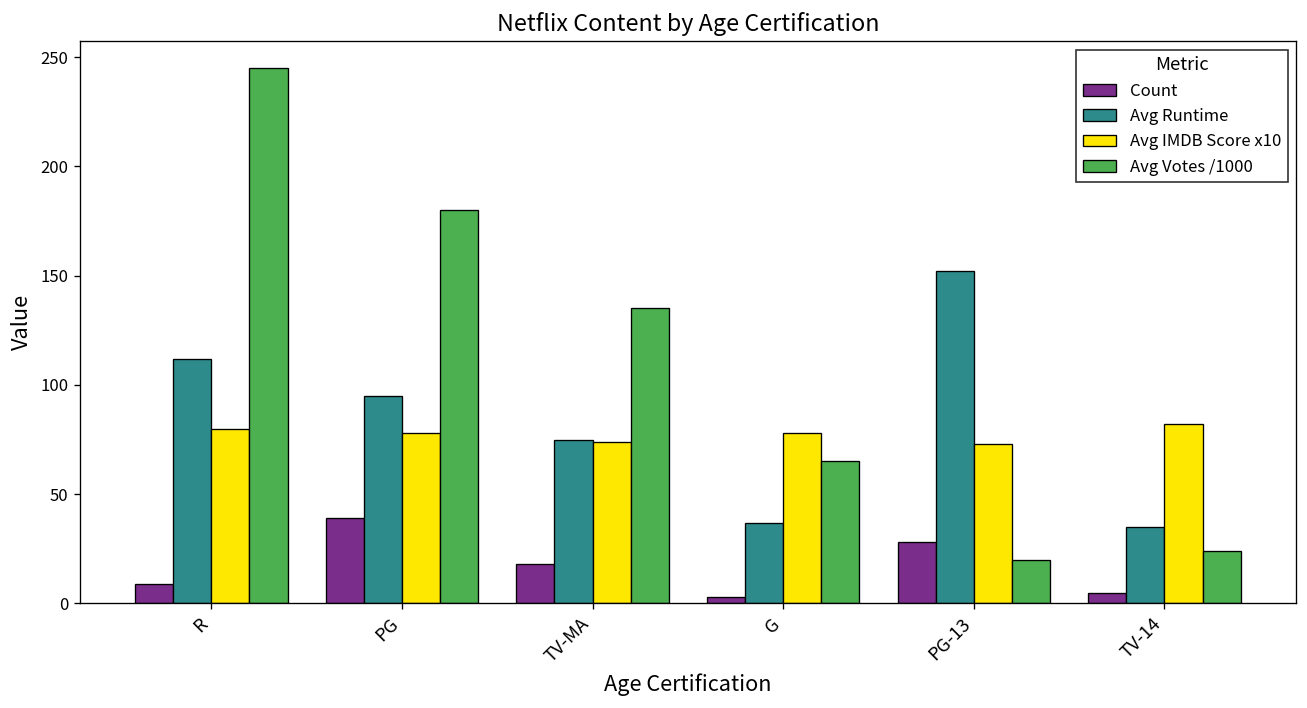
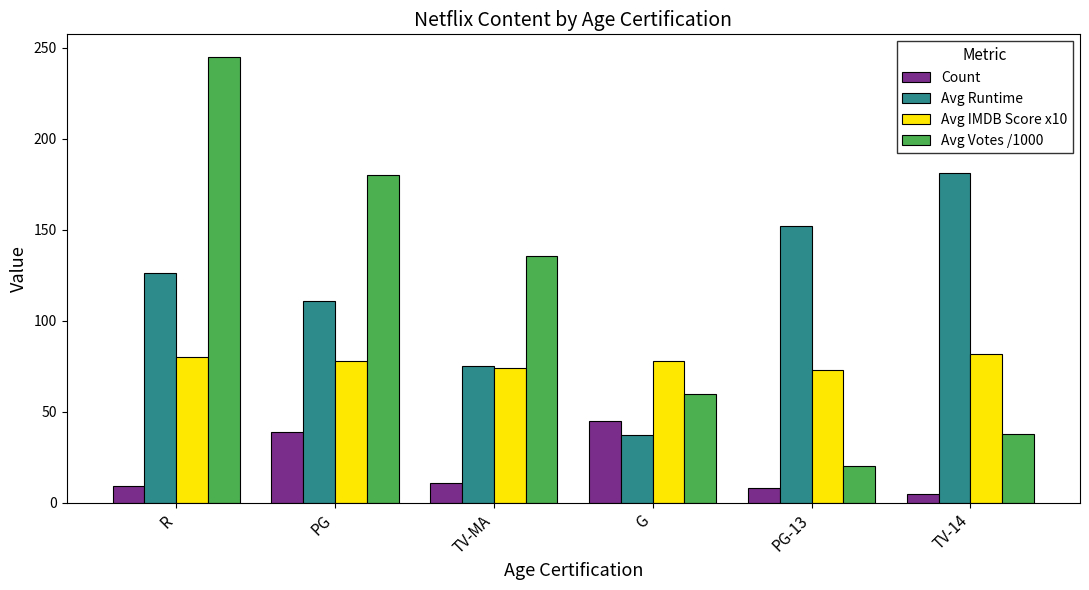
  {
    "Count": {
      "R": 9,
      "PG": 39,
-     "TV-MA": 18,
-     "G": 3,
-     "PG-13": 28,
+     "TV-MA": 11,
+     "G": 45,
+     "PG-13": 8,
      "TV-14": 5
    },
    "Avg Runtime": {
-     "R": 112,
-     "PG": 95,
+     "R": 126,
+     "PG": 111,
      "TV-MA": 75,
      "G": 37,
      "PG-13": 152,
-     "TV-14": 35
+     "TV-14": 181
    },
    "Avg IMDB Score x10": {
      "R": 80,
      "PG": 78,
      "TV-MA": 74,
      "G": 78,
      "PG-13": 73,
      "TV-14": 82
    },
    "Avg Votes /1000": {
      "R": 245,
      "PG": 180,
      "TV-MA": 135,
-     "G": 65,
+     "G": 60,
      "PG-13": 20,
-     "TV-14": 24
+     "TV-14": 38
    }
  }
